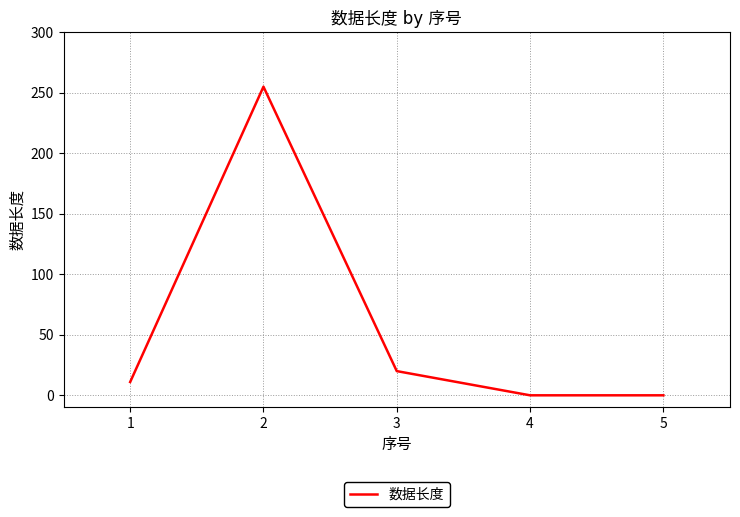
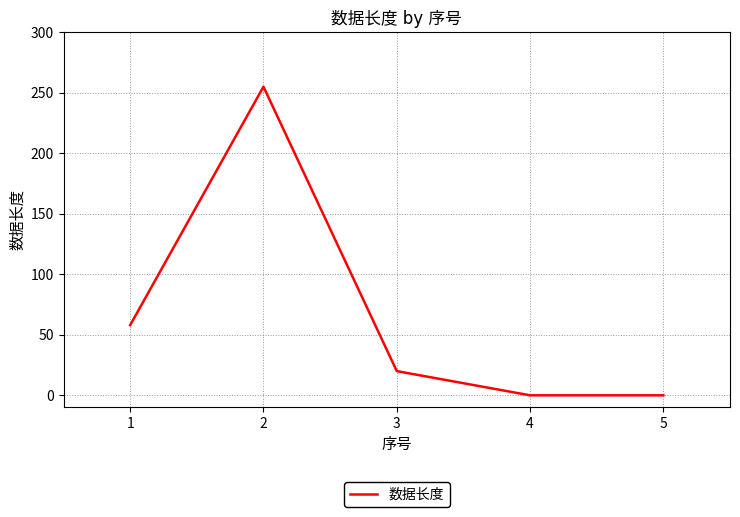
  {
-   "1": 11,
+   "1": 58,
    "2": 255,
    "3": 20,
    "4": 0,
    "5": 0
  }
